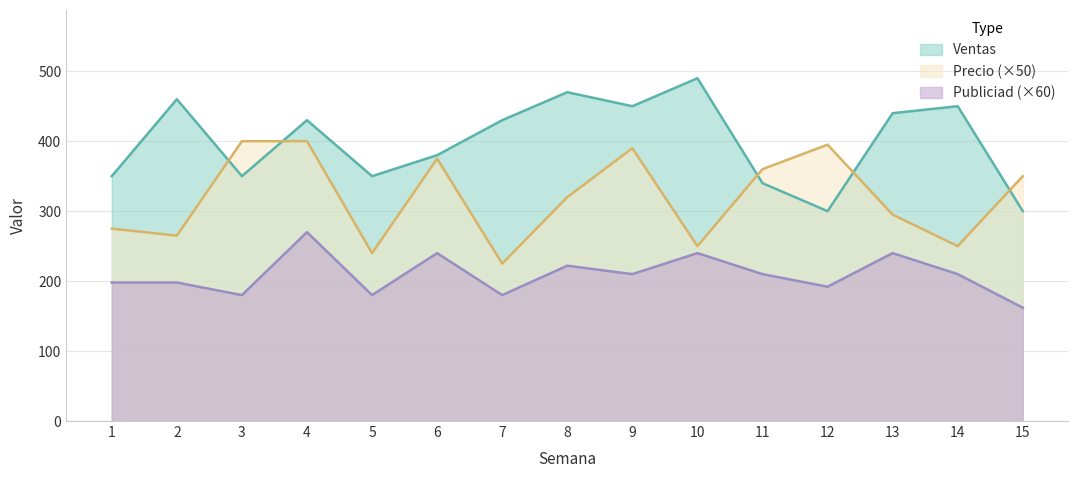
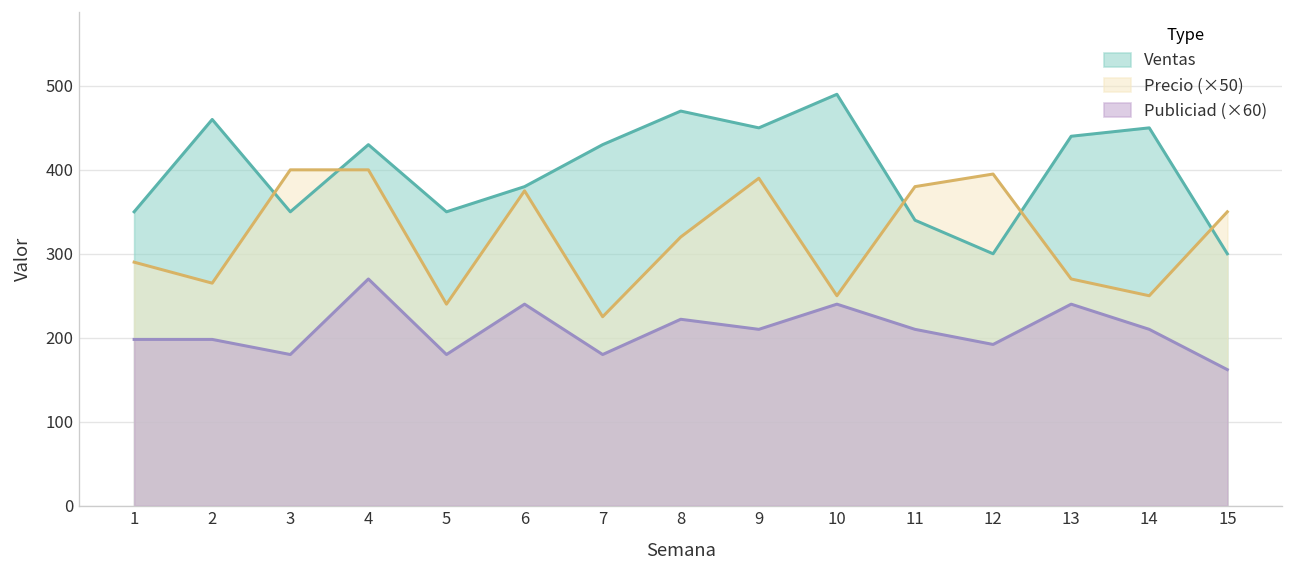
  {
    "Precio (×50)": {
-     "1": 280,
+     "1": 290,
      "2": 270,
      "3": 400,
      "4": 400,
      "5": 240,
      "6": 380,
      "7": 230,
      "8": 320,
      "9": 390,
      "10": 250,
-     "11": 360,
+     "11": 380,
      "12": 400,
-     "13": 300,
+     "13": 270,
      "14": 250,
      "15": 350
    }
  }
